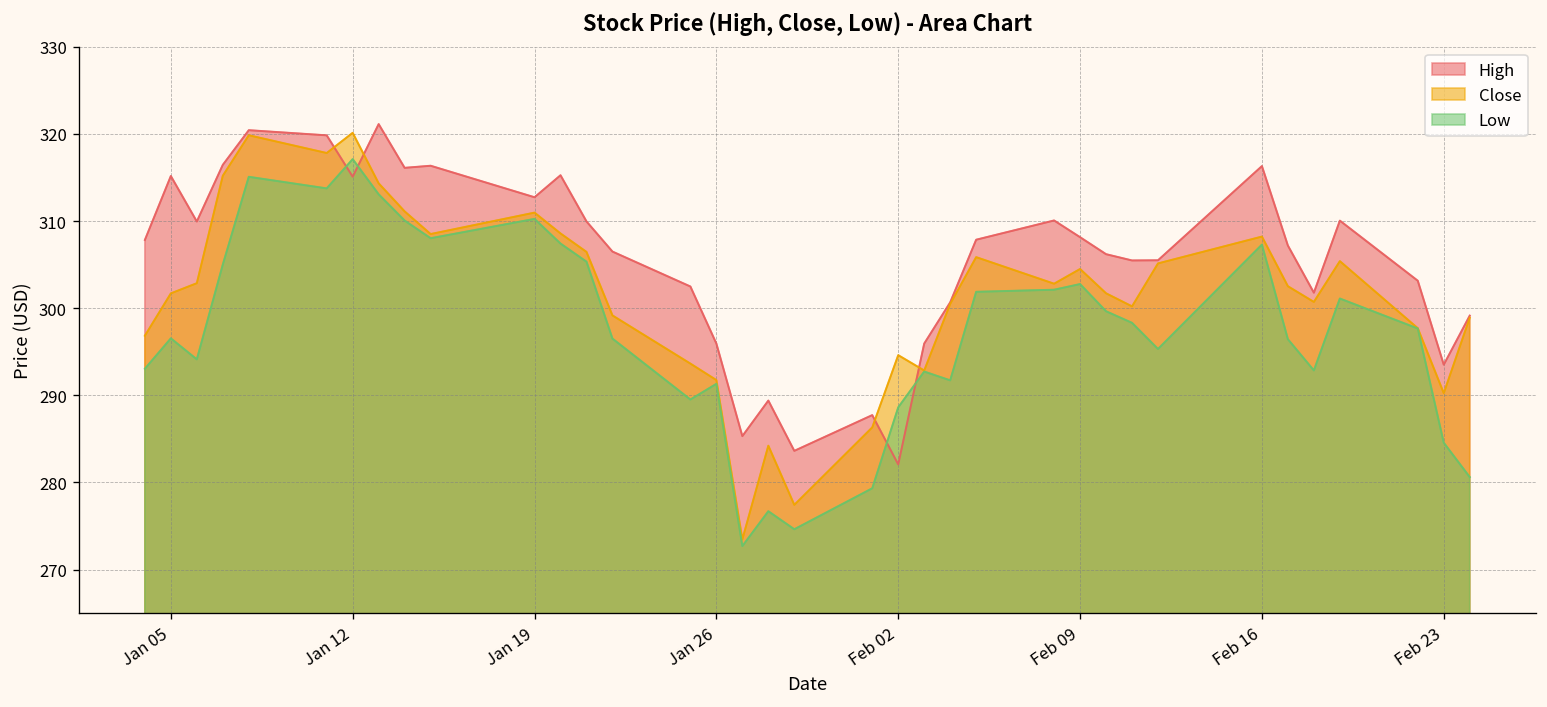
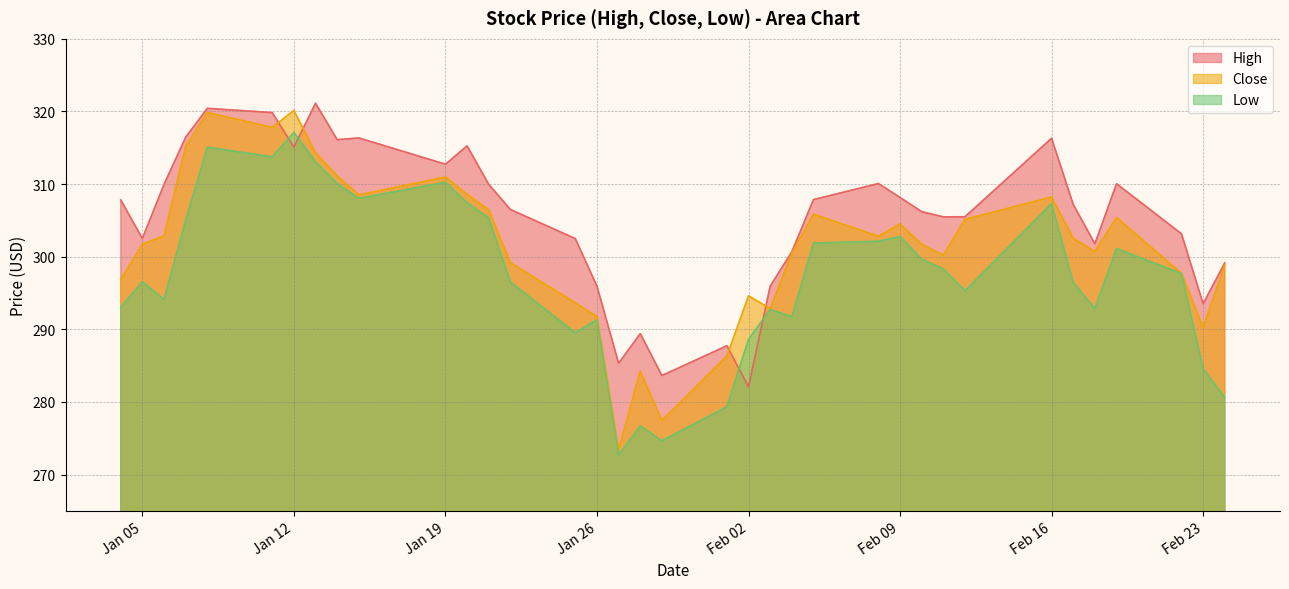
  {
    "High": {
-     "Jan 05": 315,
+     "Jan 05": 303,
      "Jan 12": 315,
      "Jan 19": 313,
      "Jan 26": 296,
      "Feb 02": 282,
      "Feb 09": 308,
      "Feb 16": 316,
      "Feb 23": 294
    },
    "Close": {
      "Jan 05": 302,
      "Jan 12": 320,
      "Jan 19": 311,
      "Jan 26": 292,
      "Feb 02": 295,
      "Feb 09": 305,
      "Feb 16": 308,
      "Feb 23": 290
    },
    "Low": {
      "Jan 05": 297,
      "Jan 12": 317,
      "Jan 19": 310,
      "Jan 26": 291,
      "Feb 02": 289,
      "Feb 09": 303,
      "Feb 16": 307,
      "Feb 23": 285
    }
  }
